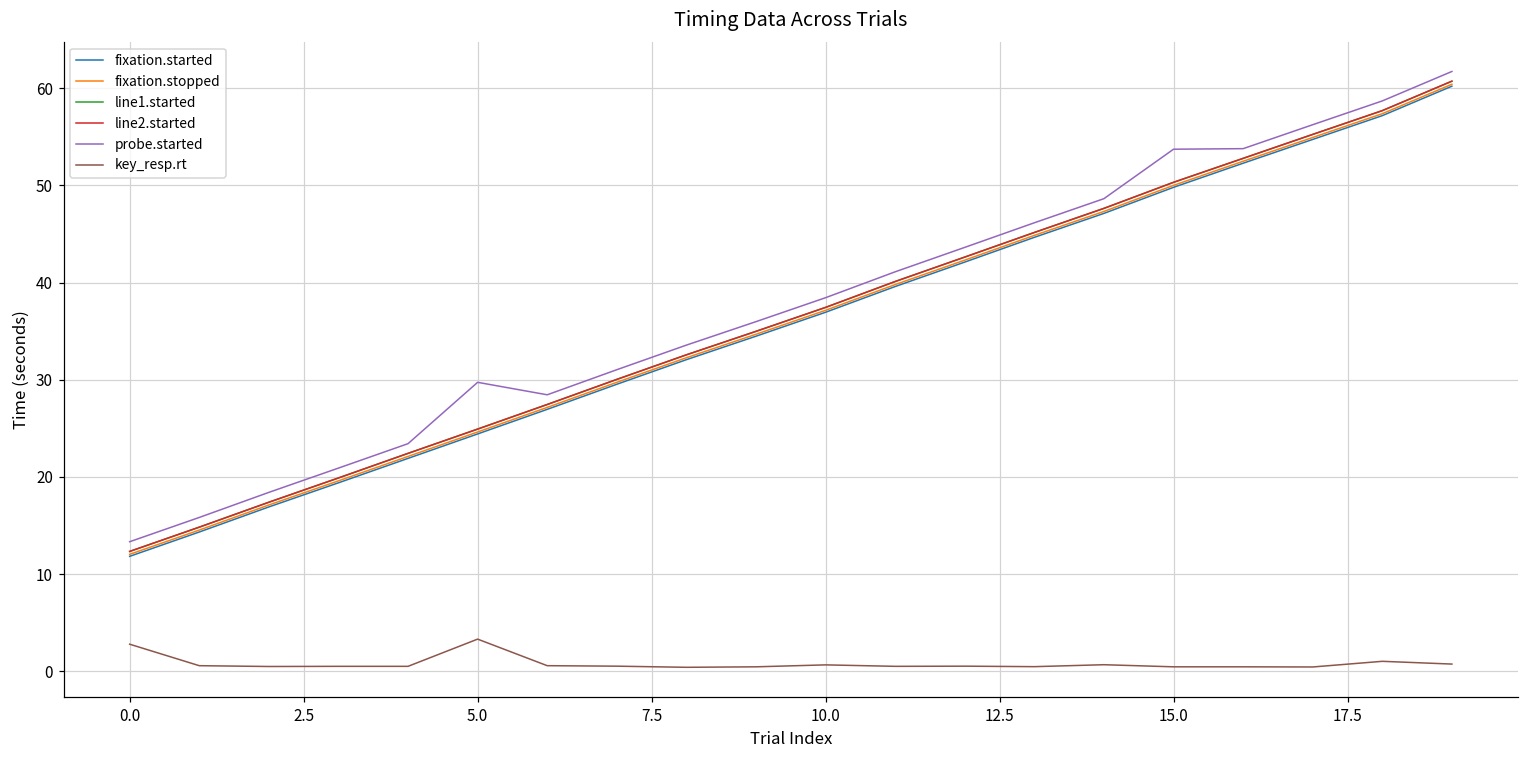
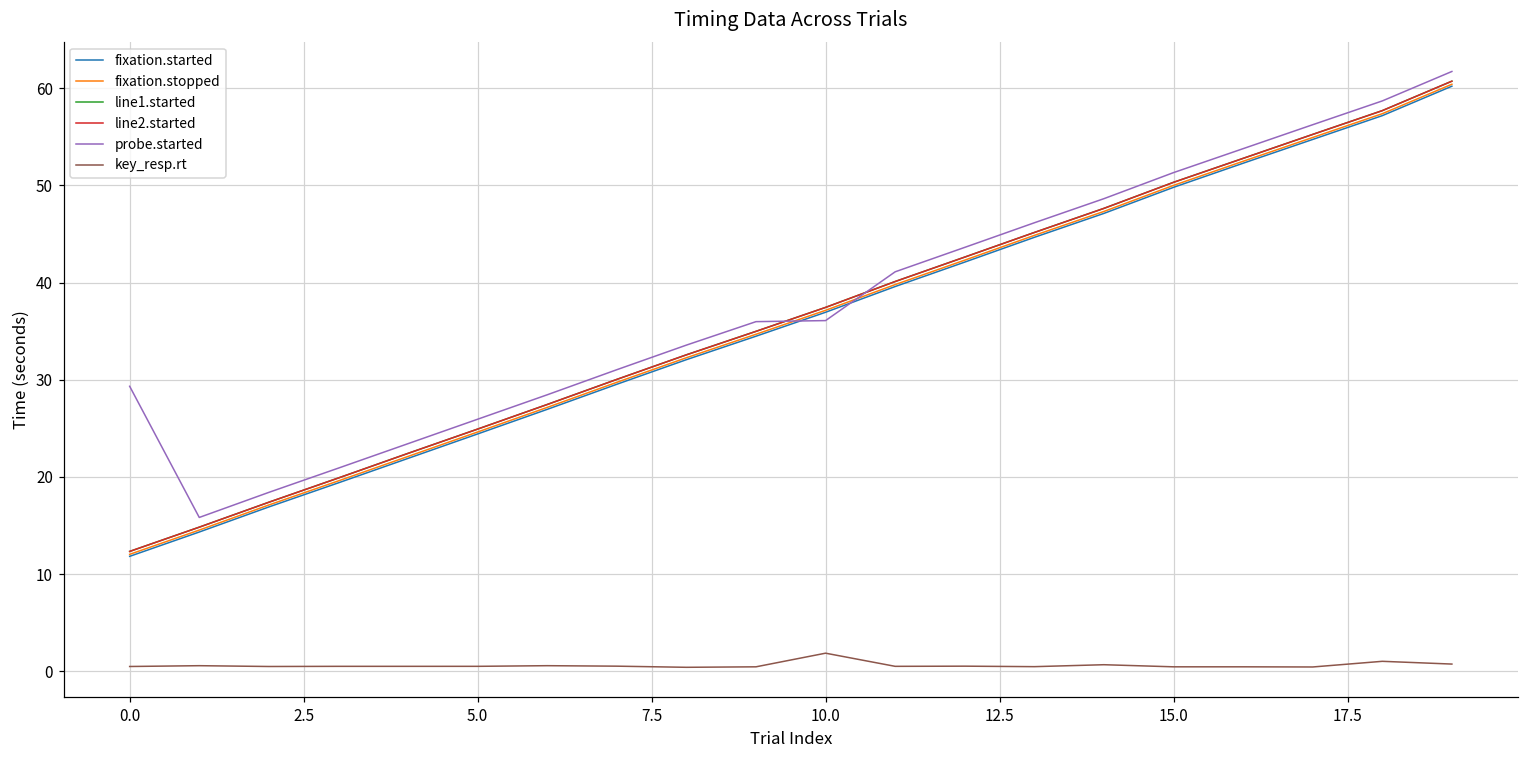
  {
    "line2.started": {
      "0.0": 12,
      "5.0": 25,
      "10.0": 37,
      "15.0": 50
    },
    "probe.started": {
-     "0.0": 13,
-     "5.0": 30,
-     "10.0": 38,
-     "15.0": 54
+     "0.0": 29,
+     "5.0": 26,
+     "10.0": 36,
+     "15.0": 51
    },
    "key_resp.rt": {
-     "0.0": 3,
-     "5.0": 3,
-     "10.0": 1,
+     "0.0": 0,
+     "5.0": 1,
+     "10.0": 2,
      "15.0": 0
    }
  }
